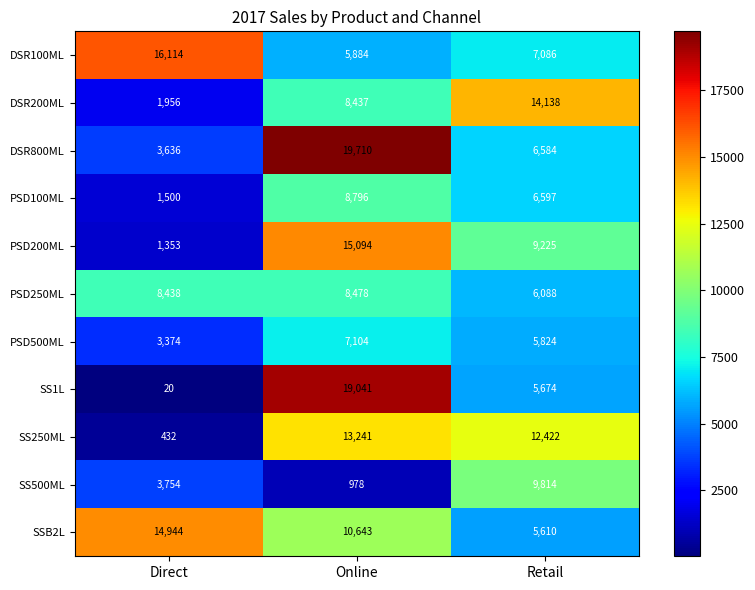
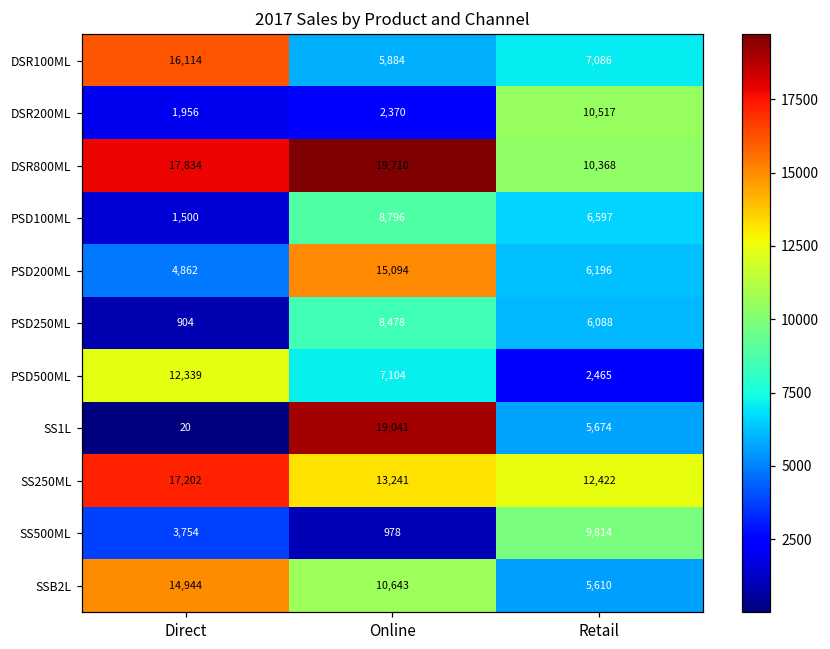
  {
    "DSR100ML": {
      "Direct": "16,114",
      "Online": "5,884",
      "Retail": "7,086"
    },
    "DSR200ML": {
      "Direct": "1,956",
-     "Online": "8,437",
-     "Retail": "14,138"
+     "Online": "2,370",
+     "Retail": "10,517"
    },
    "DSR800ML": {
-     "Direct": "3,636",
+     "Direct": "17,834",
      "Online": "19,710",
-     "Retail": "6,584"
+     "Retail": "10,368"
    },
    "PSD100ML": {
      "Direct": "1,500",
      "Online": "8,796",
      "Retail": "6,597"
    },
    "PSD200ML": {
-     "Direct": "1,353",
+     "Direct": "4,862",
      "Online": "15,094",
-     "Retail": "9,225"
+     "Retail": "6,196"
    },
    "PSD250ML": {
-     "Direct": "8,438",
+     "Direct": "904",
      "Online": "8,478",
      "Retail": "6,088"
    },
    "PSD500ML": {
-     "Direct": "3,374",
+     "Direct": "12,339",
      "Online": "7,104",
-     "Retail": "5,824"
+     "Retail": "2,465"
    },
    "SS1L": {
      "Direct": "20",
      "Online": "19,041",
      "Retail": "5,674"
    },
    "SS250ML": {
-     "Direct": "432",
+     "Direct": "17,202",
      "Online": "13,241",
      "Retail": "12,422"
    },
    "SS500ML": {
      "Direct": "3,754",
      "Online": "978",
      "Retail": "9,814"
    },
    "SSB2L": {
      "Direct": "14,944",
      "Online": "10,643",
      "Retail": "5,610"
    }
  }
